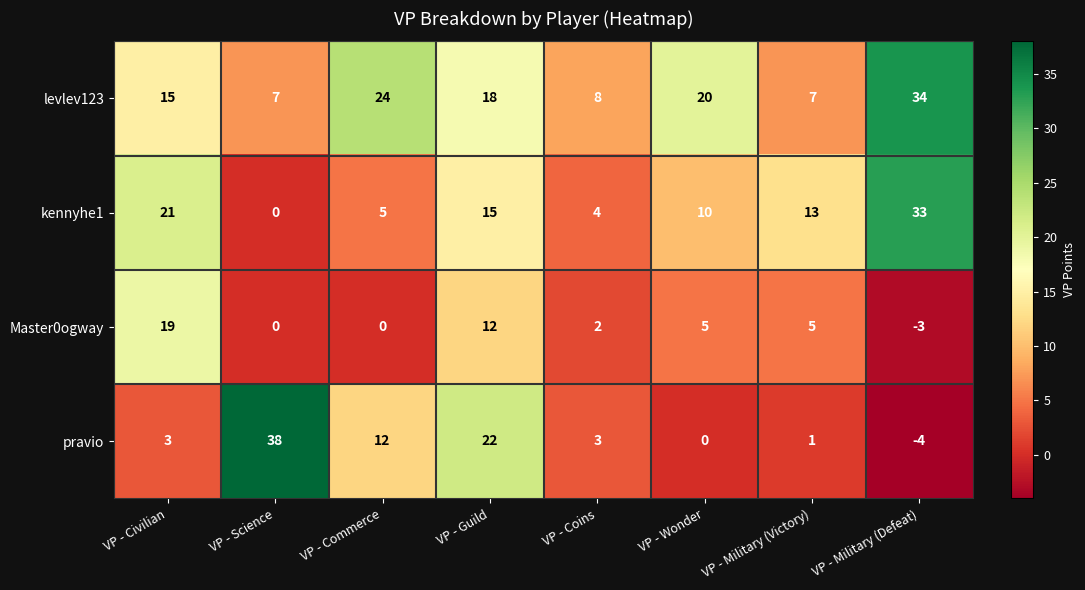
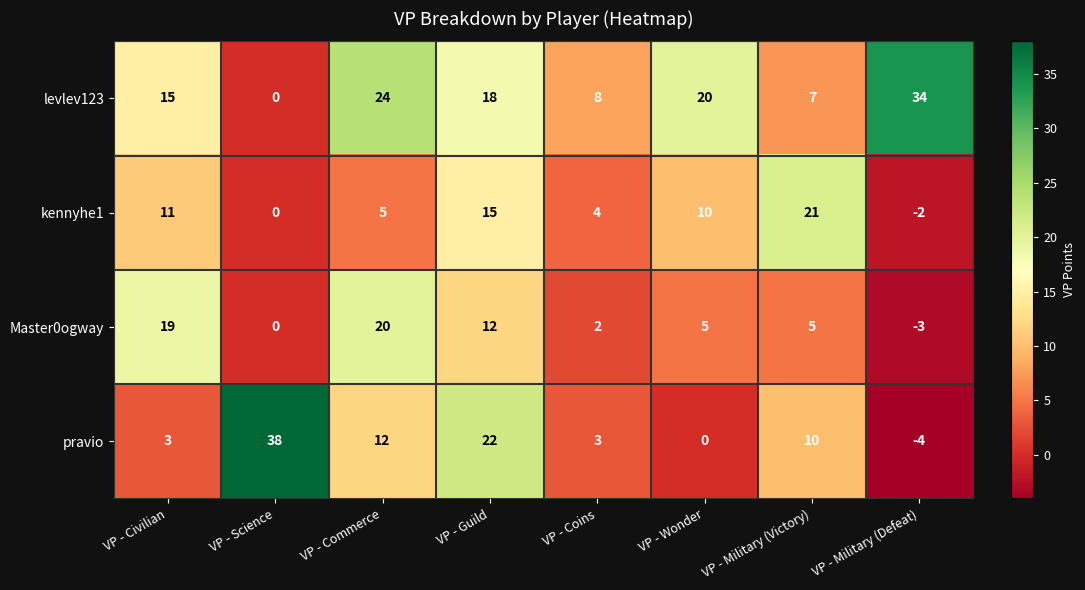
  {
    "levlev123": {
      "VP - Civilian": 15,
-     "VP - Science": 7,
+     "VP - Science": 0,
      "VP - Commerce": 24,
      "VP - Guild": 18,
      "VP - Coins": 8,
      "VP - Wonder": 20,
      "VP - Military (Victory)": 7,
      "VP - Military (Defeat)": 34
    },
    "kennyhe1": {
-     "VP - Civilian": 21,
+     "VP - Civilian": 11,
      "VP - Science": 0,
      "VP - Commerce": 5,
      "VP - Guild": 15,
      "VP - Coins": 4,
      "VP - Wonder": 10,
-     "VP - Military (Victory)": 13,
-     "VP - Military (Defeat)": 33
+     "VP - Military (Victory)": 21,
+     "VP - Military (Defeat)": -2
    },
    "Master0ogway": {
      "VP - Civilian": 19,
      "VP - Science": 0,
-     "VP - Commerce": 0,
+     "VP - Commerce": 20,
      "VP - Guild": 12,
      "VP - Coins": 2,
      "VP - Wonder": 5,
      "VP - Military (Victory)": 5,
      "VP - Military (Defeat)": -3
    },
    "pravio": {
      "VP - Civilian": 3,
      "VP - Science": 38,
      "VP - Commerce": 12,
      "VP - Guild": 22,
      "VP - Coins": 3,
      "VP - Wonder": 0,
-     "VP - Military (Victory)": 1,
+     "VP - Military (Victory)": 10,
      "VP - Military (Defeat)": -4
    }
  }
